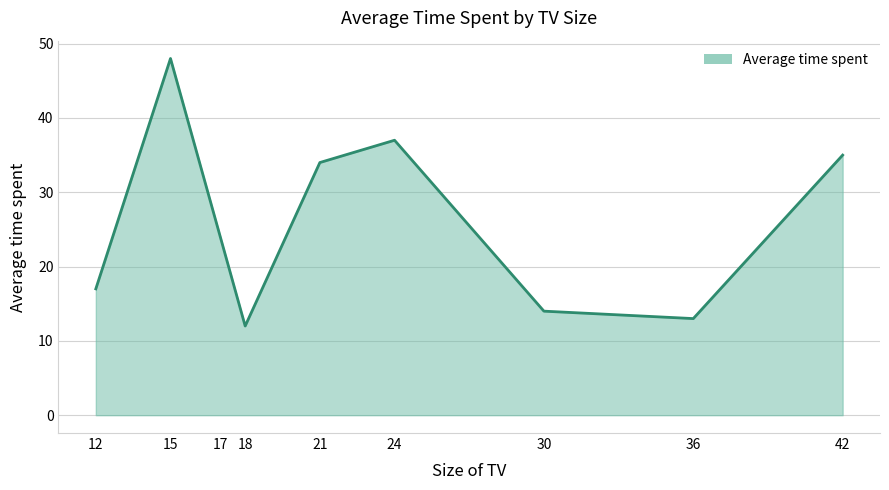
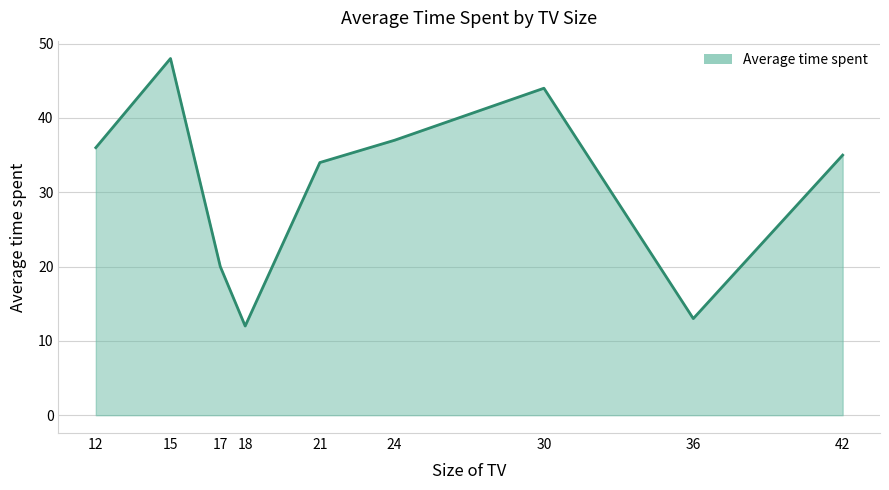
  {
-   "12": 17,
+   "12": 36,
    "15": 48,
-   "17": 24,
+   "17": 20,
    "18": 12,
    "21": 34,
    "24": 37,
-   "30": 14,
+   "30": 44,
    "36": 13,
    "42": 35
  }
